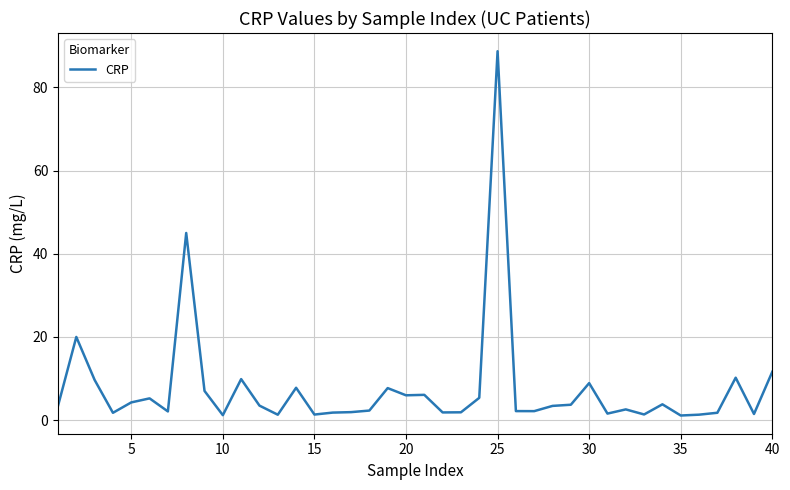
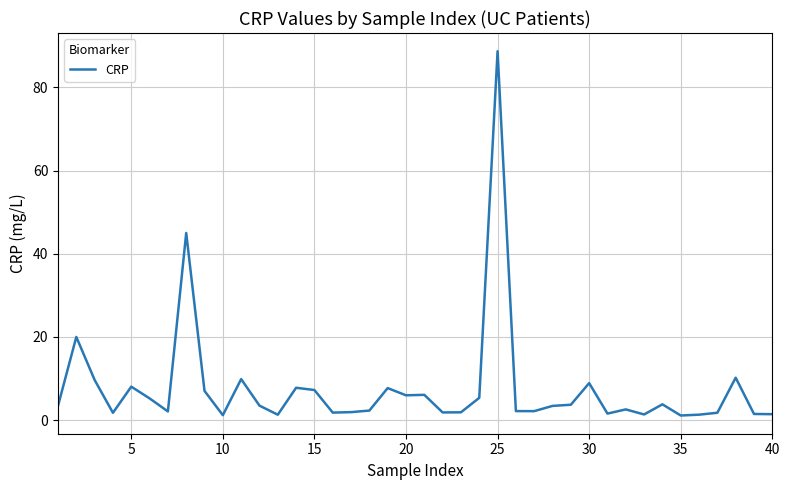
  {
-   "5": 4,
+   "5": 8,
    "10": 1,
-   "15": 1,
+   "15": 7,
    "20": 6,
    "25": 89,
    "30": 9,
    "35": 1,
-   "40": 12
+   "40": 1
  }
